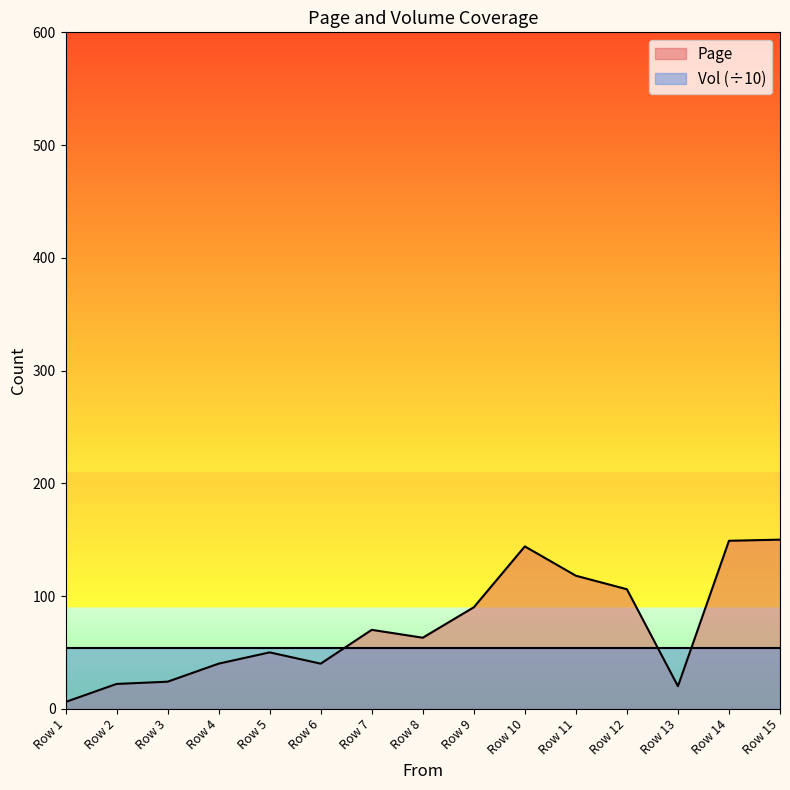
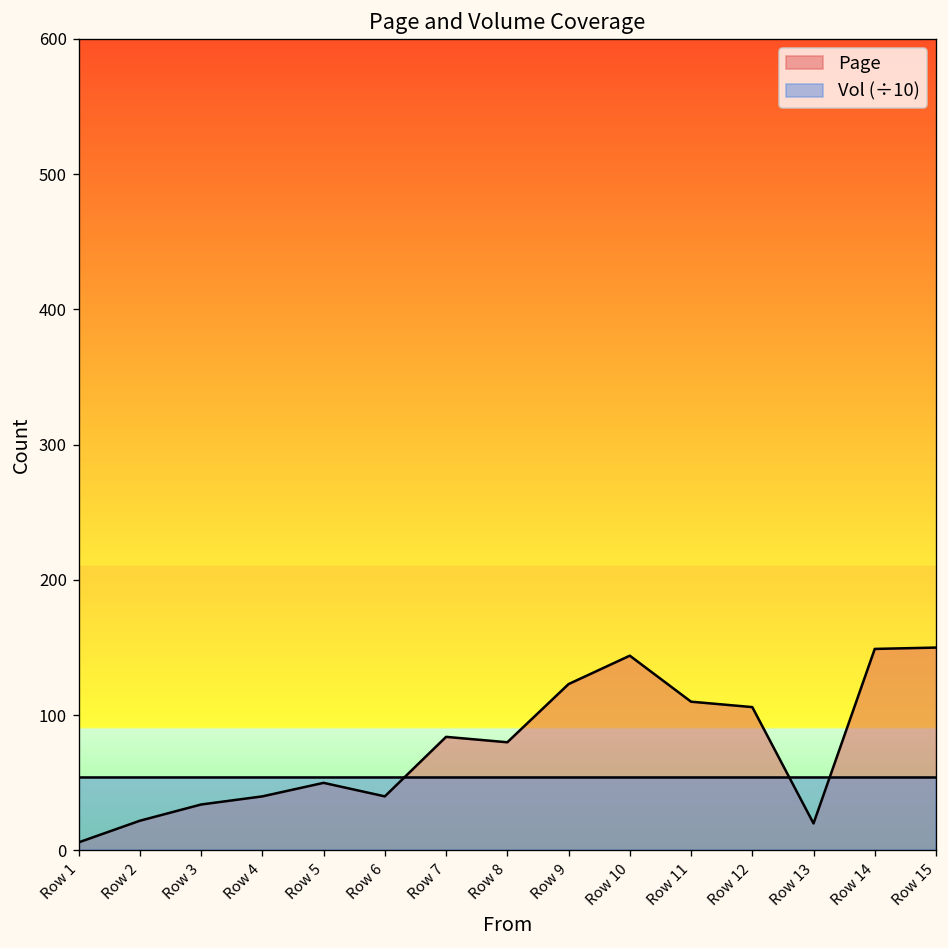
  {
    "Page": {
      "Row 1": 6,
      "Row 2": 22,
-     "Row 3": 24,
+     "Row 3": 34,
      "Row 4": 40,
      "Row 5": 50,
      "Row 6": 40,
-     "Row 7": 70,
-     "Row 8": 63,
-     "Row 9": 90,
+     "Row 7": 84,
+     "Row 8": 80,
+     "Row 9": 123,
      "Row 10": 144,
-     "Row 11": 118,
+     "Row 11": 110,
      "Row 12": 106,
      "Row 13": 20,
      "Row 14": 149,
      "Row 15": 150
    },
    "Vol (÷10)": {
      "Row 1": 54,
      "Row 2": 54,
      "Row 3": 54,
      "Row 4": 54,
      "Row 5": 54,
      "Row 6": 54,
      "Row 7": 54,
      "Row 8": 54,
      "Row 9": 54,
      "Row 10": 54,
      "Row 11": 54,
      "Row 12": 54,
      "Row 13": 54,
      "Row 14": 54,
      "Row 15": 54
    }
  }
